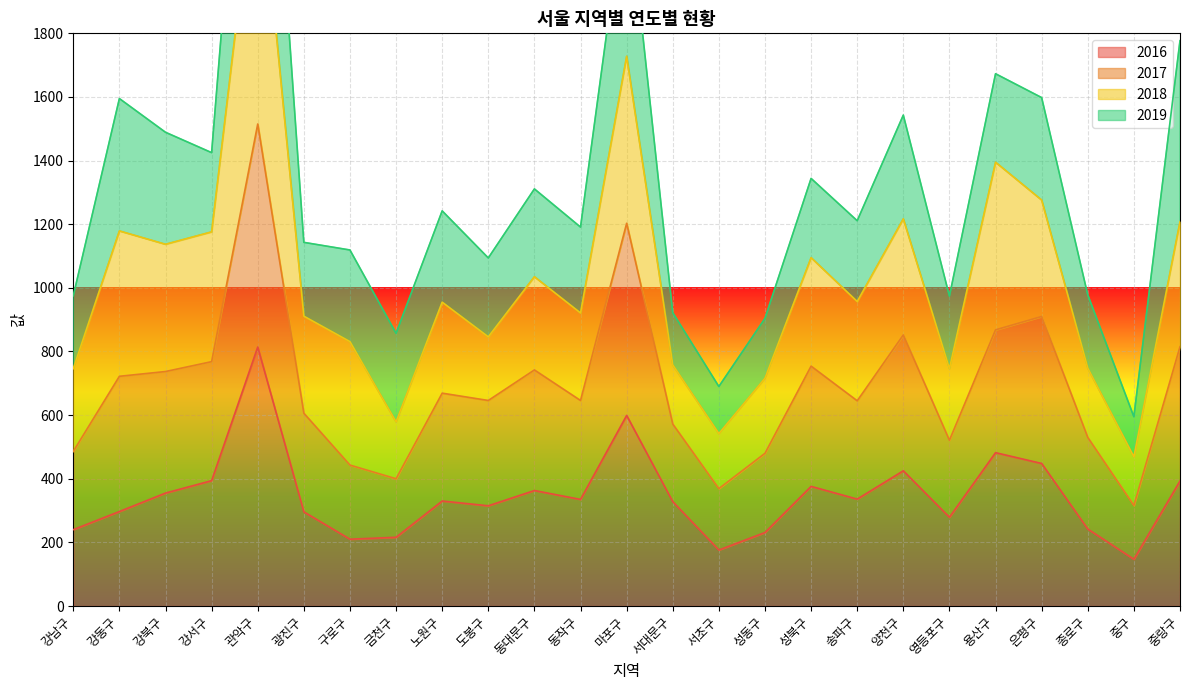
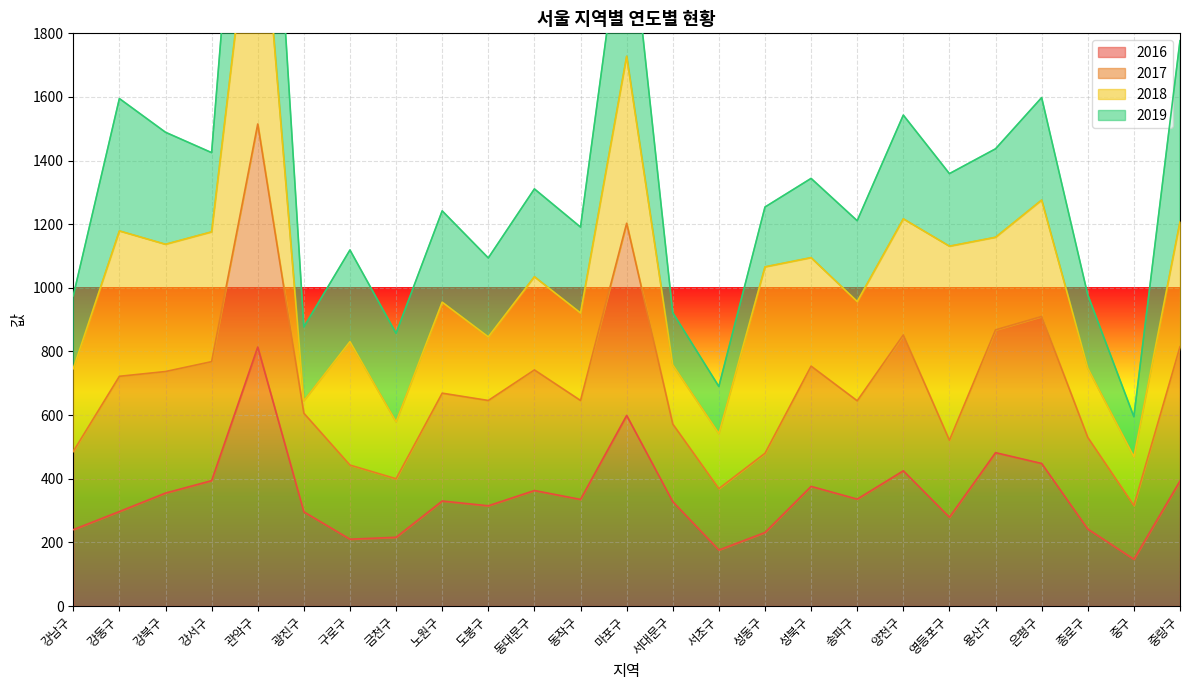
  {
    "2018": {
      "강남구": 260,
      "강동구": 460,
      "강북구": 400,
      "강서구": 410,
-     "광진구": 310,
+     "광진구": 40,
      "구로구": 390,
      "금천구": 180,
      "노원구": 290,
      "도봉구": 200,
      "동대문구": 290,
      "동작구": 280,
      "마포구": 530,
      "서대문구": 190,
      "서초구": 170,
-     "성동구": 240,
+     "성동구": 590,
      "성북구": 340,
      "송파구": 310,
      "양천구": 370,
-     "영등포구": 230,
-     "용산구": 530,
+     "영등포구": 610,
+     "용산구": 290,
      "은평구": 370,
      "종로구": 220,
      "중구": 150,
      "중랑구": 390
    },
    "2019": {
      "강남구": 230,
      "강동구": 420,
      "강북구": 350,
      "강서구": 250,
      "광진구": 230,
      "구로구": 290,
      "금천구": 280,
      "노원구": 290,
      "도봉구": 250,
      "동대문구": 280,
      "동작구": 270,
      "서대문구": 160,
      "서초구": 150,
      "성동구": 190,
      "성북구": 250,
      "송파구": 250,
      "양천구": 330,
      "영등포구": 230,
      "용산구": 280,
      "은평구": 320,
      "종로구": 230,
      "중구": 130,
      "중랑구": 570
    }
  }
